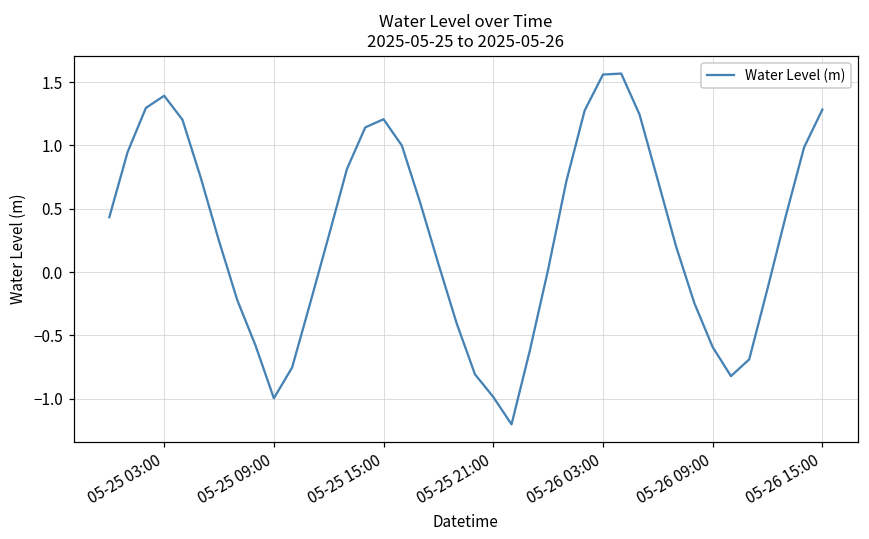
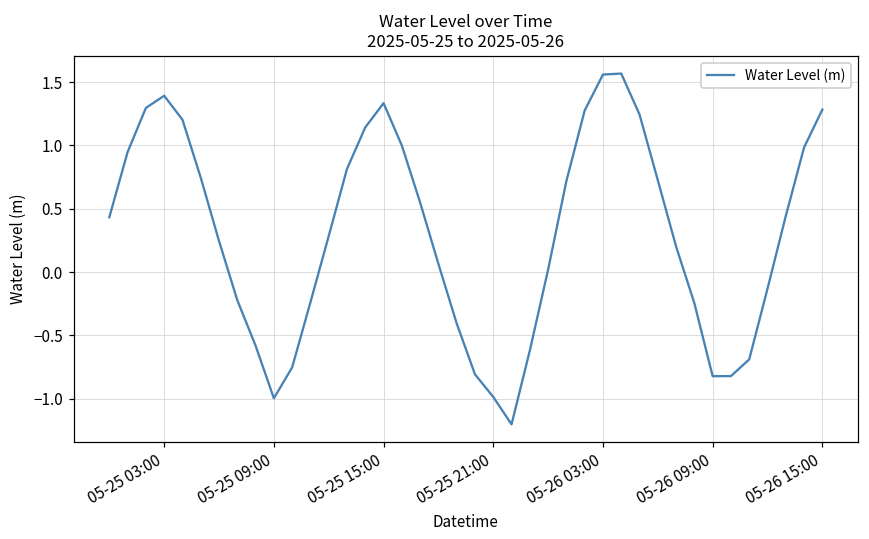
  {
    "05-25 03:00": 1.39,
    "05-25 09:00": -1.00,
-   "05-25 15:00": 1.21,
+   "05-25 15:00": 1.33,
    "05-25 21:00": -0.98,
    "05-26 03:00": 1.56,
-   "05-26 09:00": -0.59,
+   "05-26 09:00": -0.82,
    "05-26 15:00": 1.28
  }
